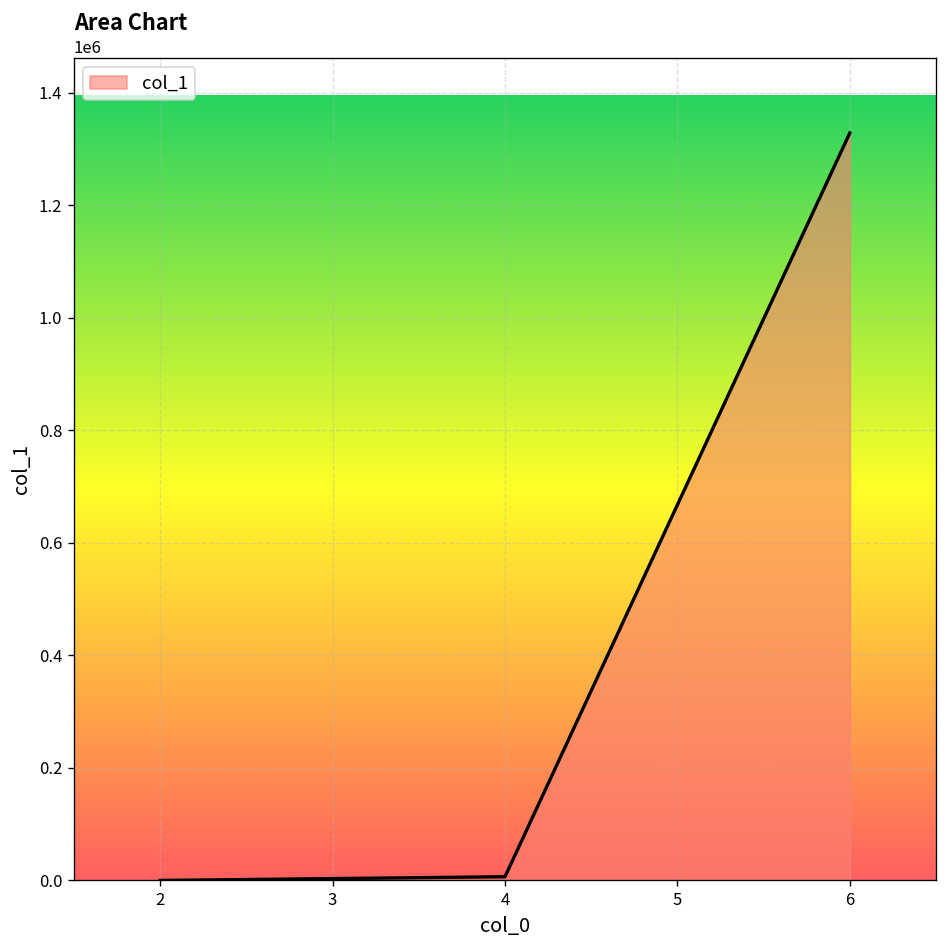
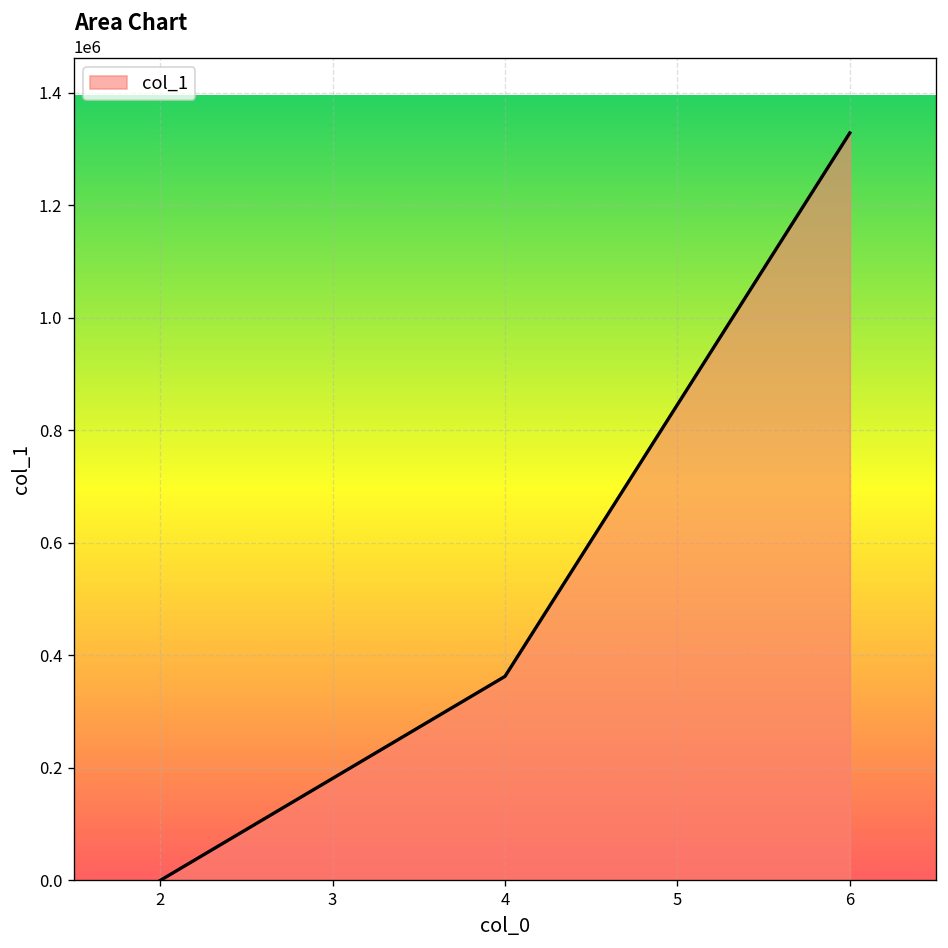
  {
    "2": 0,
-   "4": 10000,
+   "4": 360000,
    "6": 1330000
  }
